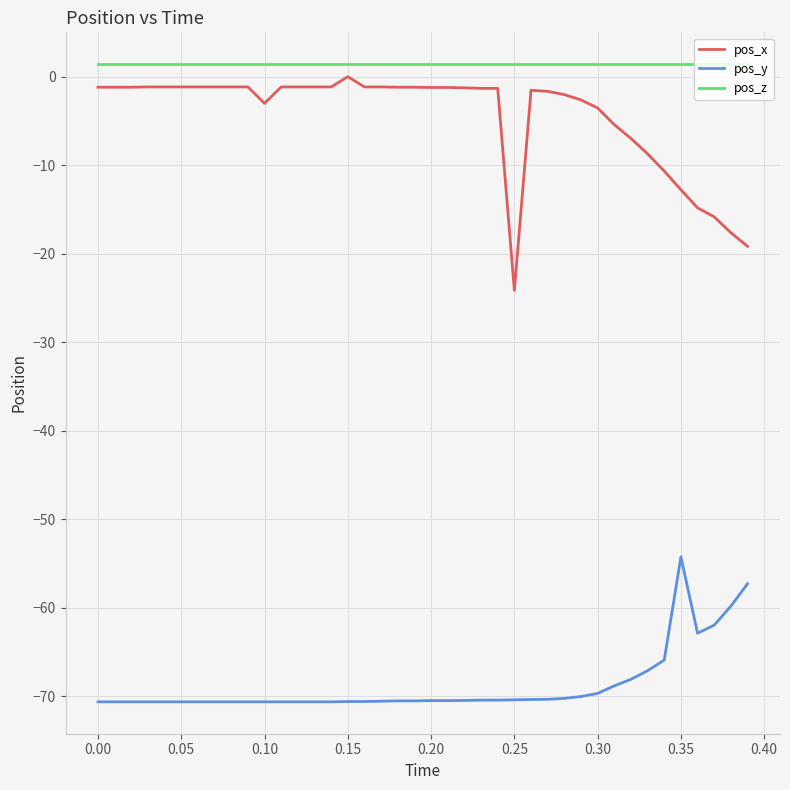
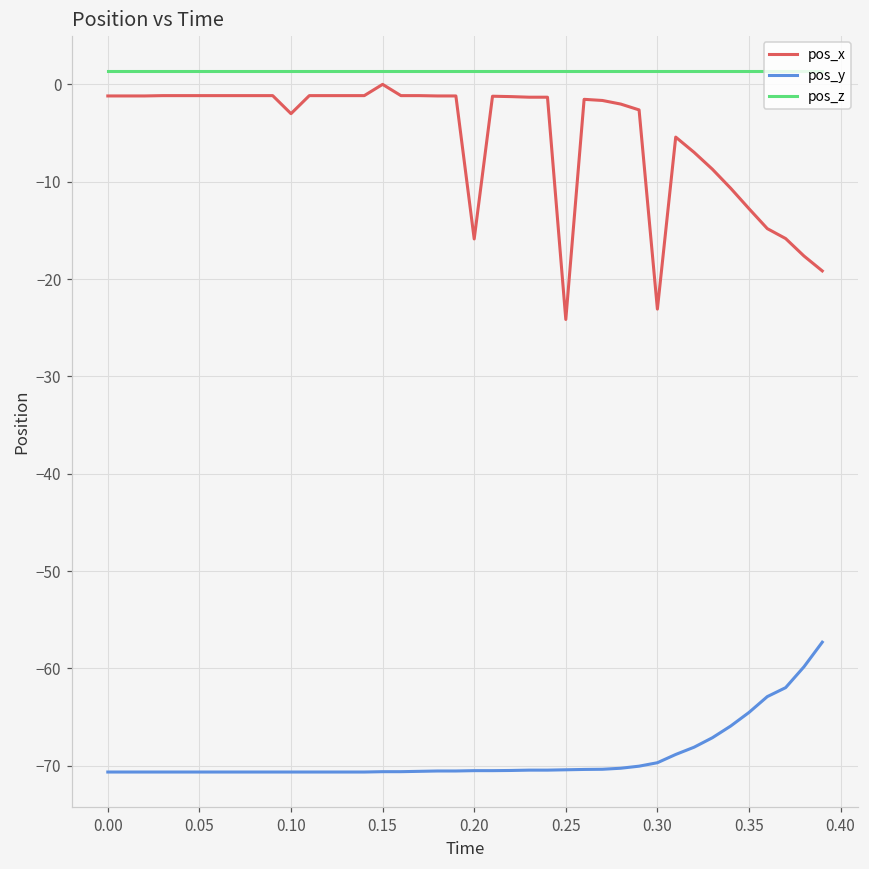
  {
    "pos_x": {
      "0.00": -1,
      "0.05": -1,
      "0.10": -3,
      "0.15": 0,
-     "0.20": -1,
+     "0.20": -16,
      "0.25": -24,
-     "0.30": -4,
+     "0.30": -23,
      "0.35": -13
    },
    "pos_y": {
      "0.00": -71,
      "0.05": -71,
      "0.10": -71,
      "0.15": -71,
      "0.20": -70,
      "0.25": -70,
      "0.30": -70,
-     "0.35": -54
+     "0.35": -65
    },
    "pos_z": {
      "0.00": 1,
      "0.05": 1,
      "0.10": 1,
      "0.15": 1,
      "0.20": 1,
      "0.25": 1,
      "0.30": 1,
      "0.35": 1
    }
  }
